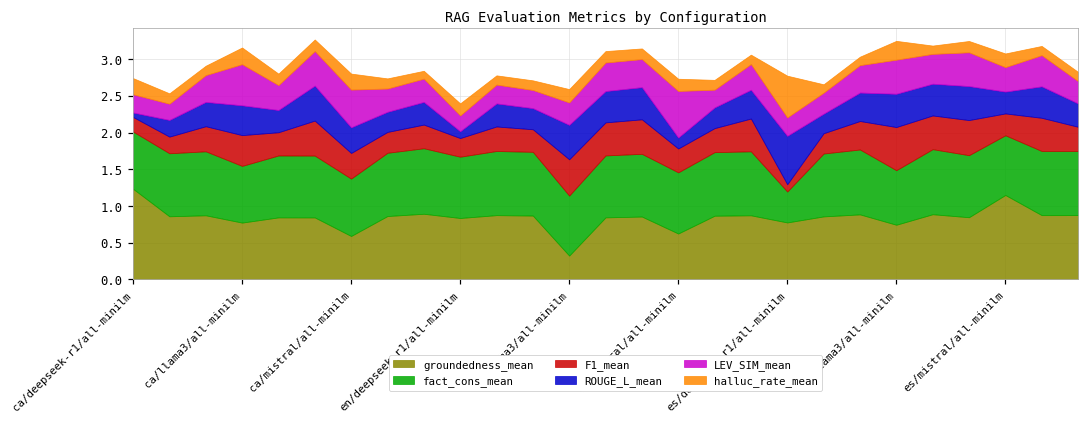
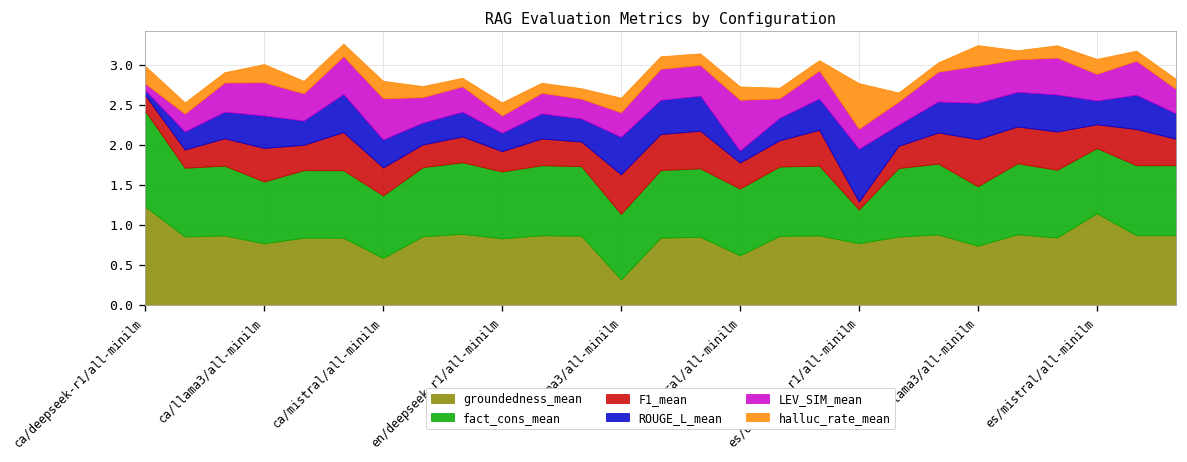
  {
    "groundedness_mean": {
      "ca/deepseek-r1/all-minilm": 1.2,
      "ca/llama3/all-minilm": 0.8,
      "ca/mistral/all-minilm": 0.6,
      "en/deepseek-r1/all-minilm": 0.8,
      "en/llama3/all-minilm": 0.3,
      "en/mistral/all-minilm": 0.6,
      "es/deepseek-r1/all-minilm": 0.8,
      "es/llama3/all-minilm": 0.7,
      "es/mistral/all-minilm": 1.1
    },
    "fact_cons_mean": {
-     "ca/deepseek-r1/all-minilm": 0.8,
+     "ca/deepseek-r1/all-minilm": 1.2,
      "ca/llama3/all-minilm": 0.8,
      "ca/mistral/all-minilm": 0.8,
      "en/deepseek-r1/all-minilm": 0.8,
      "en/llama3/all-minilm": 0.8,
      "en/mistral/all-minilm": 0.8,
      "es/deepseek-r1/all-minilm": 0.4,
      "es/llama3/all-minilm": 0.7,
      "es/mistral/all-minilm": 0.8
    },
    "F1_mean": {
      "ca/deepseek-r1/all-minilm": 0.2,
      "ca/llama3/all-minilm": 0.4,
      "ca/mistral/all-minilm": 0.3,
      "en/deepseek-r1/all-minilm": 0.3,
      "en/llama3/all-minilm": 0.5,
      "en/mistral/all-minilm": 0.3,
      "es/deepseek-r1/all-minilm": 0.1,
      "es/llama3/all-minilm": 0.6,
      "es/mistral/all-minilm": 0.3
    },
    "ROUGE_L_mean": {
      "ca/deepseek-r1/all-minilm": 0.1,
      "ca/llama3/all-minilm": 0.4,
      "ca/mistral/all-minilm": 0.3,
-     "en/deepseek-r1/all-minilm": 0.1,
+     "en/deepseek-r1/all-minilm": 0.2,
      "en/llama3/all-minilm": 0.5,
      "en/mistral/all-minilm": 0.1,
      "es/deepseek-r1/all-minilm": 0.7,
      "es/llama3/all-minilm": 0.5,
      "es/mistral/all-minilm": 0.3
    },
    "LEV_SIM_mean": {
-     "ca/deepseek-r1/all-minilm": 0.2,
-     "ca/llama3/all-minilm": 0.6,
+     "ca/deepseek-r1/all-minilm": 0.1,
+     "ca/llama3/all-minilm": 0.4,
      "ca/mistral/all-minilm": 0.5,
      "en/deepseek-r1/all-minilm": 0.2,
      "en/llama3/all-minilm": 0.3,
      "en/mistral/all-minilm": 0.6,
      "es/deepseek-r1/all-minilm": 0.3,
      "es/llama3/all-minilm": 0.5,
      "es/mistral/all-minilm": 0.3
    },
    "halluc_rate_mean": {
      "ca/deepseek-r1/all-minilm": 0.2,
      "ca/llama3/all-minilm": 0.2,
      "ca/mistral/all-minilm": 0.2,
      "en/deepseek-r1/all-minilm": 0.2,
      "en/llama3/all-minilm": 0.2,
      "en/mistral/all-minilm": 0.2,
      "es/deepseek-r1/all-minilm": 0.6,
      "es/llama3/all-minilm": 0.3,
      "es/mistral/all-minilm": 0.2
    }
  }
